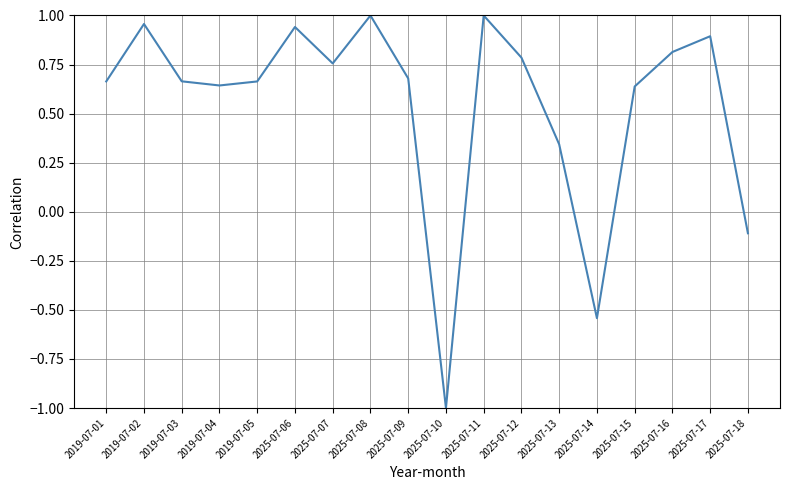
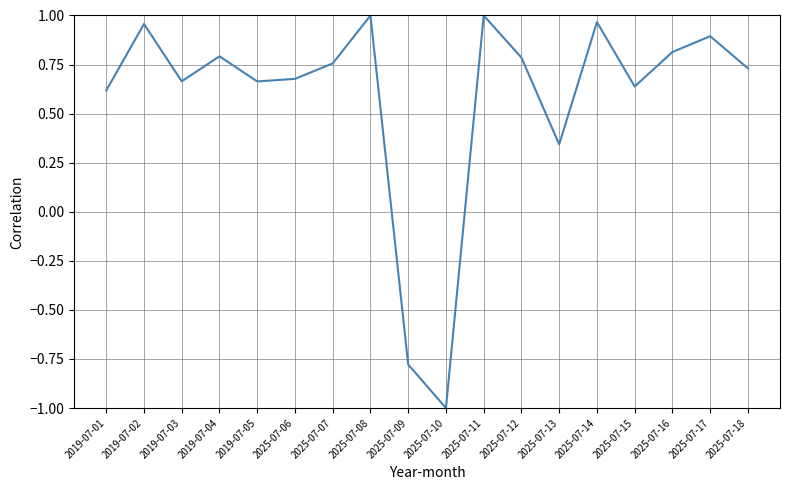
  {
-   "2019-07-01": 0.66,
+   "2019-07-01": 0.62,
    "2019-07-02": 0.96,
    "2019-07-03": 0.66,
-   "2019-07-04": 0.64,
+   "2019-07-04": 0.79,
    "2019-07-05": 0.66,
-   "2025-07-06": 0.94,
+   "2025-07-06": 0.68,
    "2025-07-07": 0.76,
    "2025-07-08": 1.00,
-   "2025-07-09": 0.68,
+   "2025-07-09": -0.78,
    "2025-07-10": -1.00,
    "2025-07-11": 1.00,
    "2025-07-12": 0.79,
    "2025-07-13": 0.34,
-   "2025-07-14": -0.54,
+   "2025-07-14": 0.97,
    "2025-07-15": 0.64,
    "2025-07-16": 0.81,
    "2025-07-17": 0.89,
-   "2025-07-18": -0.11
+   "2025-07-18": 0.73
  }
